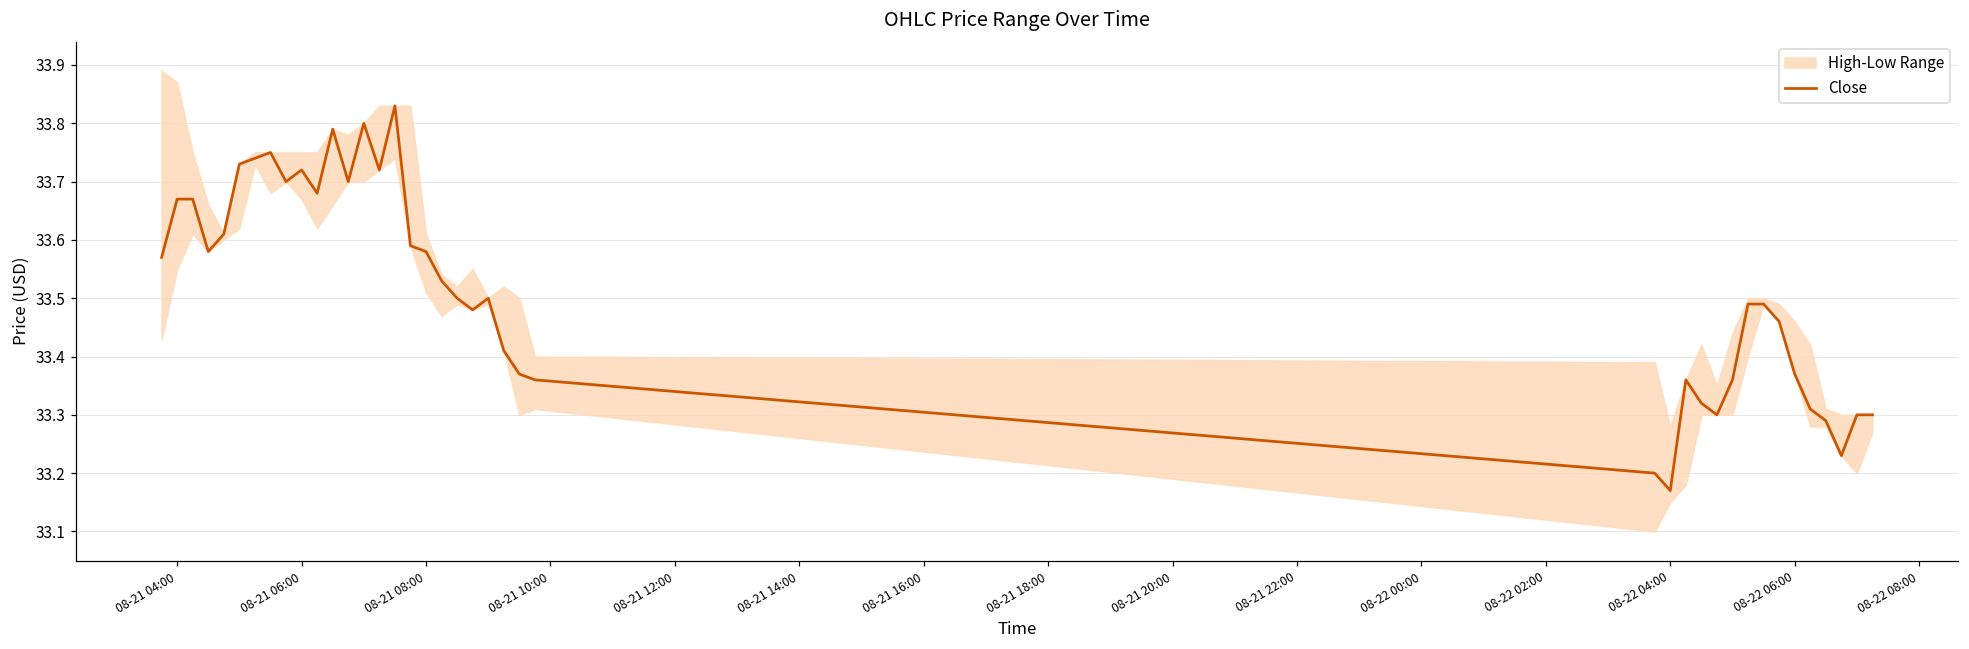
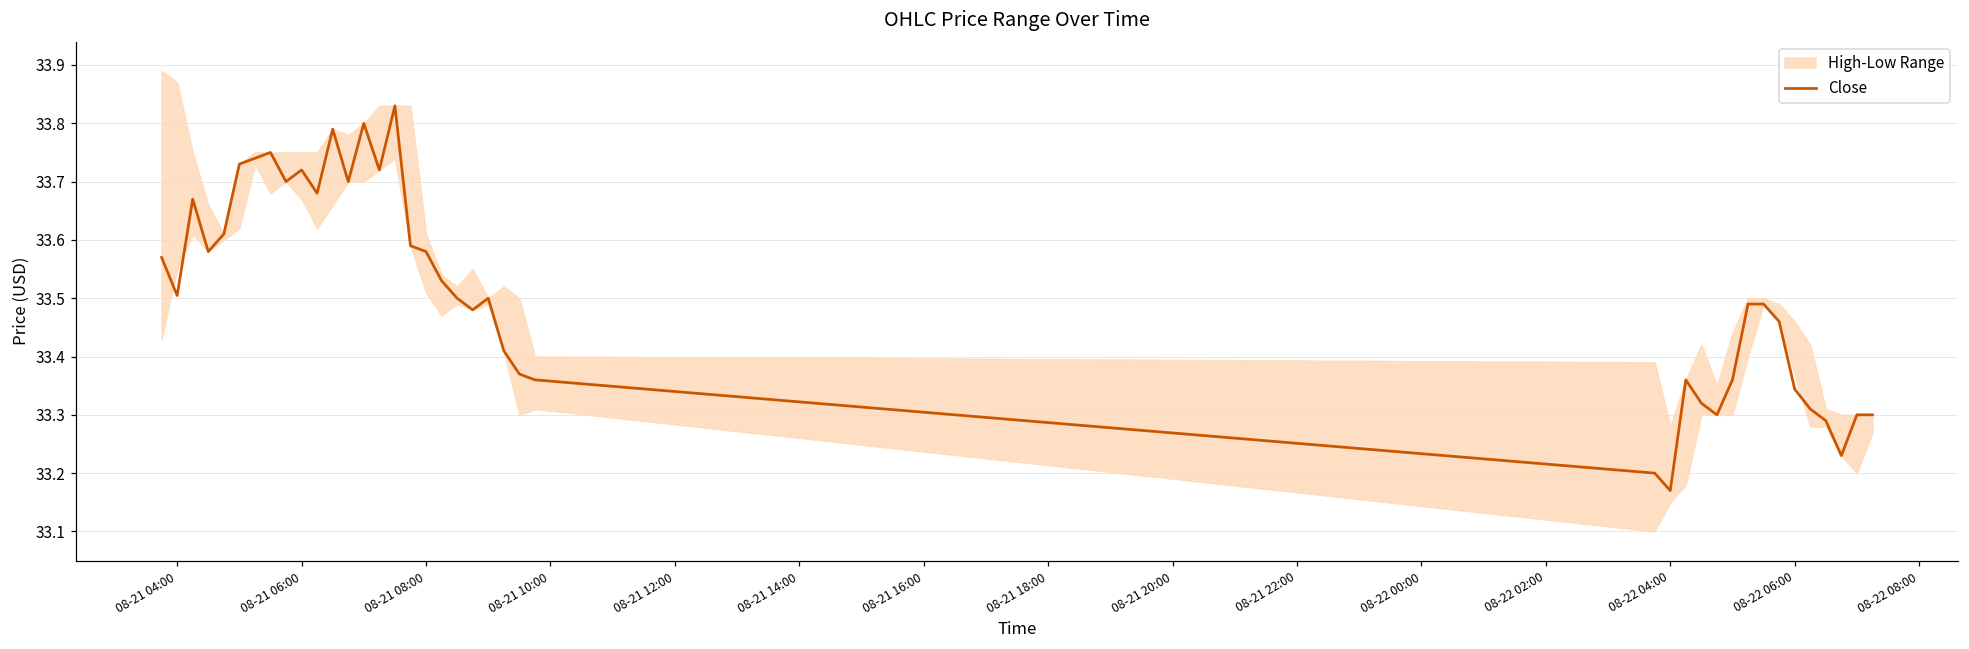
  {
    "Close": {
-     "08-21 04:00": 33.67,
+     "08-21 04:00": 33.50,
      "08-21 06:00": 33.72,
      "08-21 08:00": 33.58,
      "08-22 04:00": 33.17,
-     "08-22 06:00": 33.37
+     "08-22 06:00": 33.34
    }
  }
